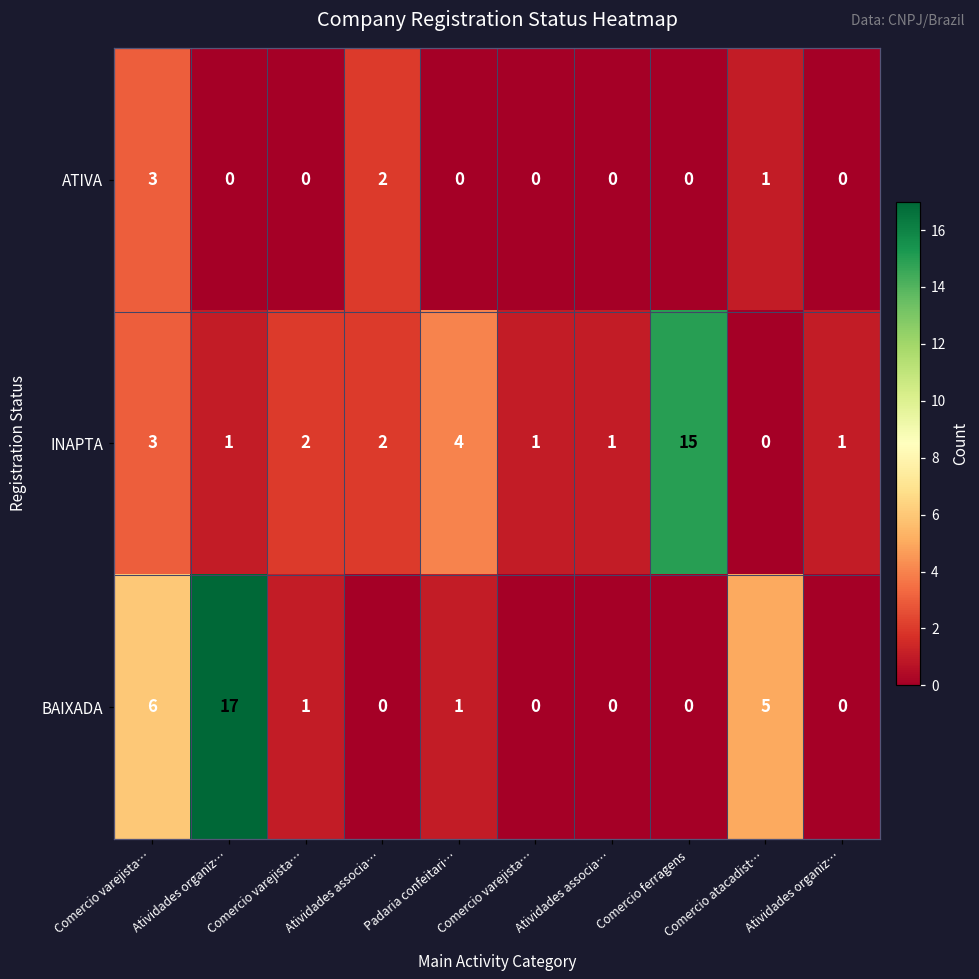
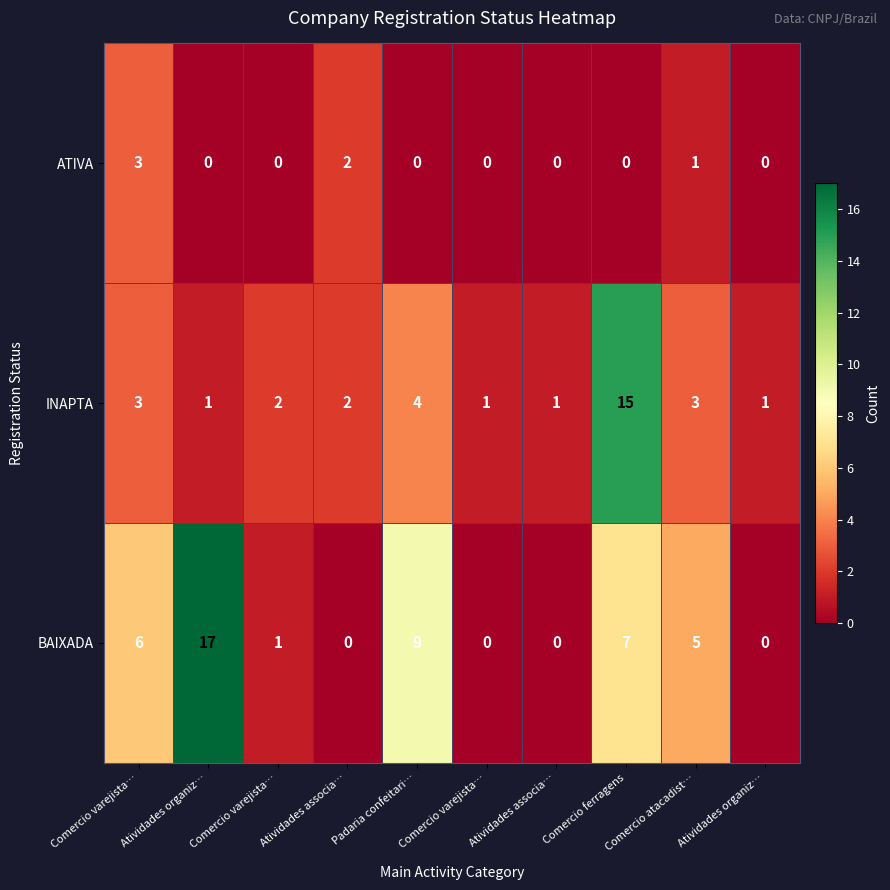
  {
    "ATIVA": {
      "Padaria confeitari…": 0,
      "Comercio ferragens": 0,
      "Comercio atacadist…": 1
    },
    "INAPTA": {
      "Padaria confeitari…": 4,
      "Comercio ferragens": 15,
-     "Comercio atacadist…": 0
+     "Comercio atacadist…": 3
    },
    "BAIXADA": {
-     "Padaria confeitari…": 1,
-     "Comercio ferragens": 0,
+     "Padaria confeitari…": 9,
+     "Comercio ferragens": 7,
      "Comercio atacadist…": 5
    }
  }
